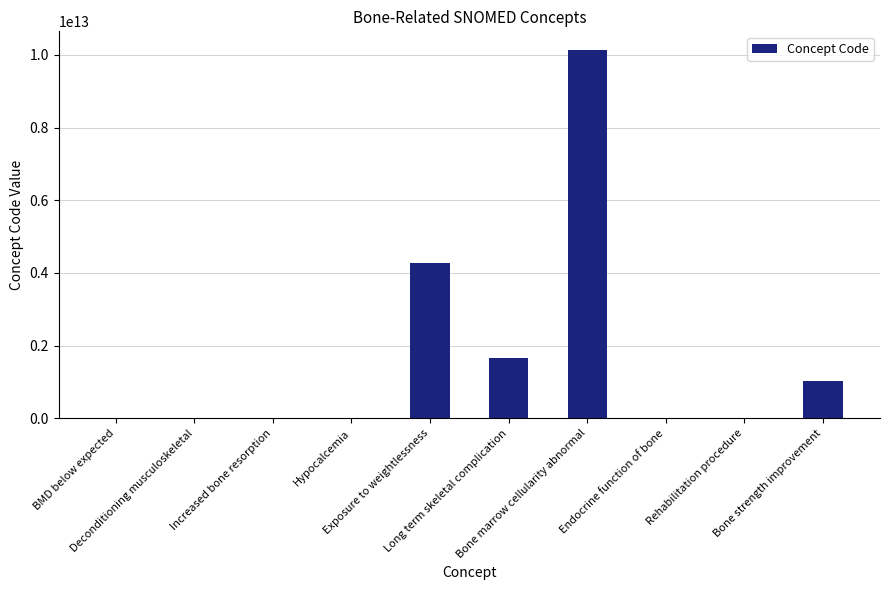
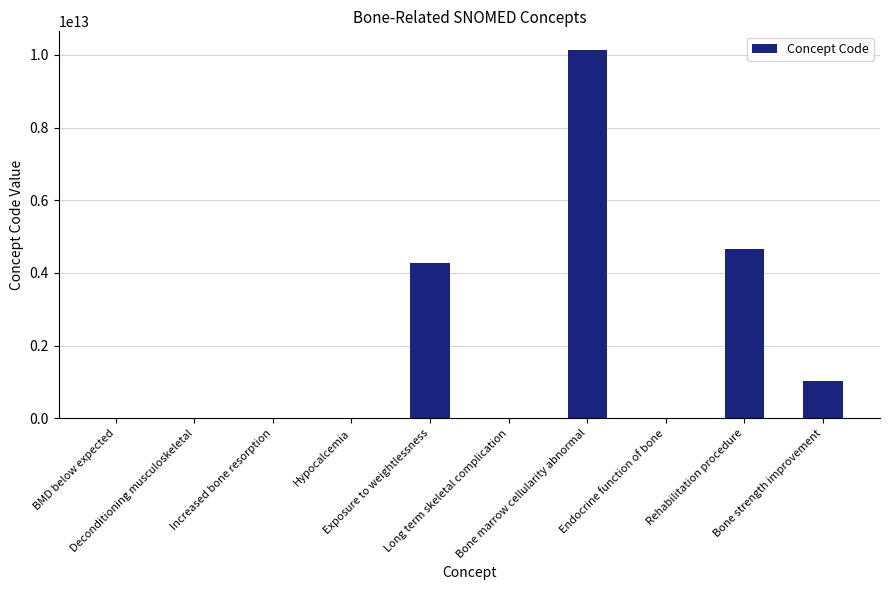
  {
    "Exposure to weightlessness": 4300000000000,
-   "Long term skeletal complication": 1700000000000,
+   "Long term skeletal complication": 0,
    "Bone marrow cellularity abnormal": 10100000000000,
-   "Rehabilitation procedure": 0,
+   "Rehabilitation procedure": 4700000000000,
    "Bone strength improvement": 1000000000000
  }
